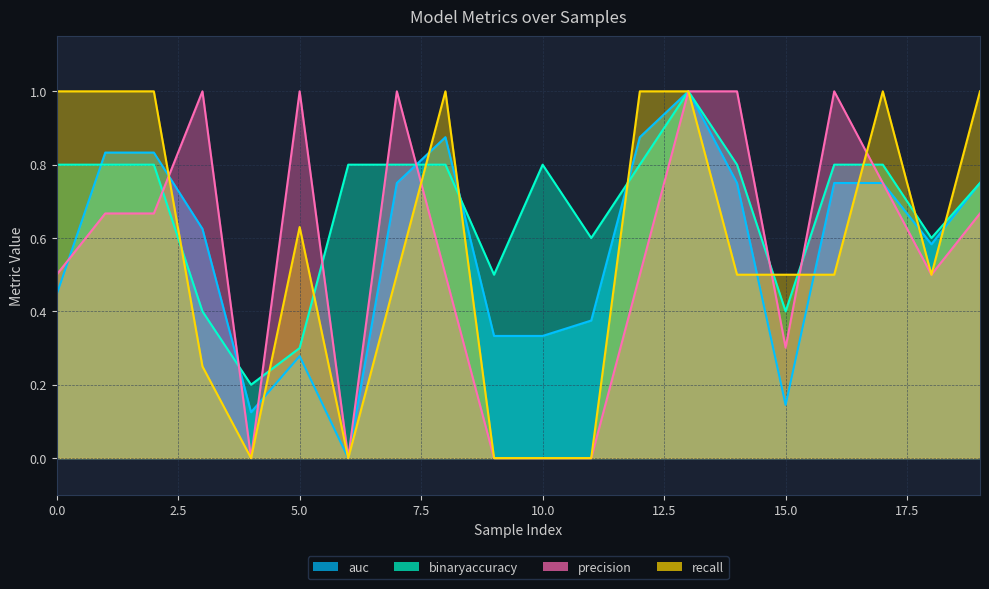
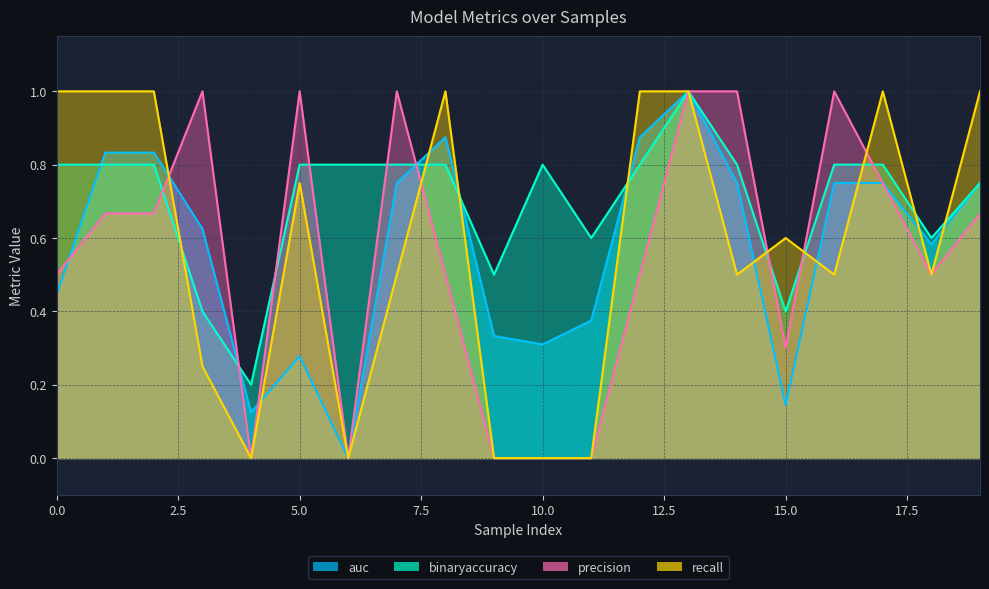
  {
    "auc": {
      "0.0": 0.45,
      "5.0": 0.28,
-     "10.0": 0.33,
+     "10.0": 0.31,
      "15.0": 0.15
    },
    "binaryaccuracy": {
      "0.0": 0.8,
-     "5.0": 0.3,
+     "5.0": 0.8,
      "10.0": 0.8,
      "15.0": 0.4
    },
    "precision": {
      "0.0": 0.50,
      "5.0": 1.00,
      "15.0": 0.30
    },
    "recall": {
      "0.0": 1.00,
-     "5.0": 0.63,
-     "15.0": 0.5
+     "5.0": 0.75,
+     "15.0": 0.6
    }
  }
